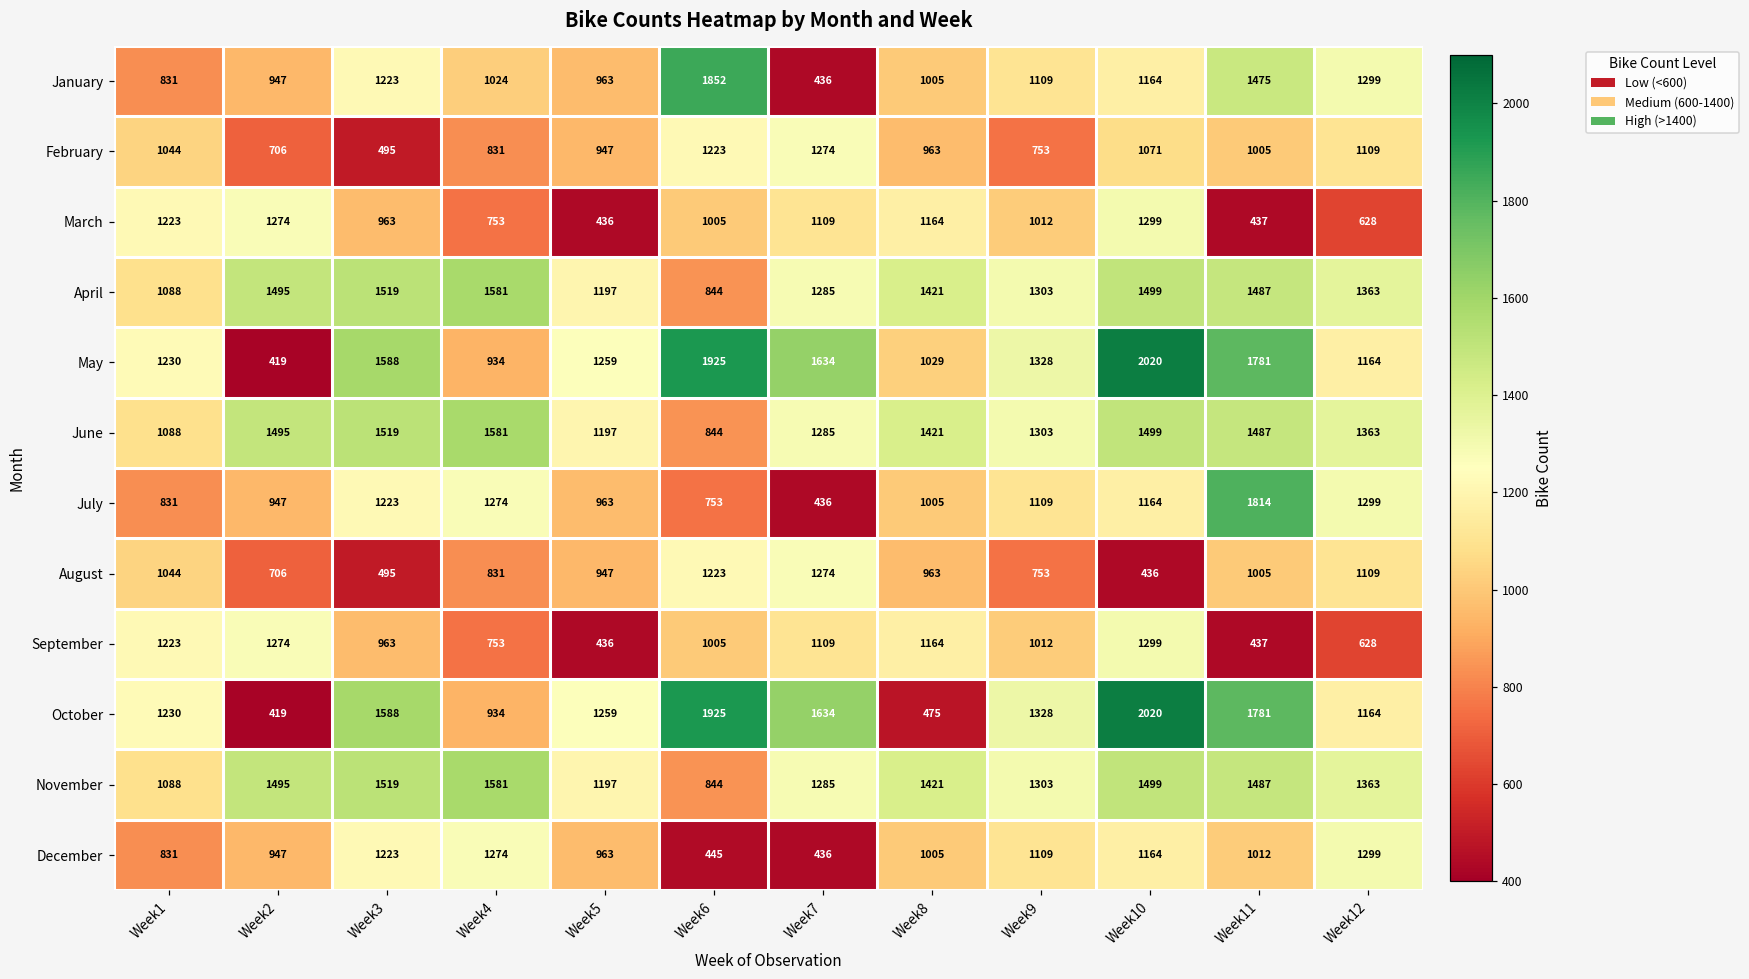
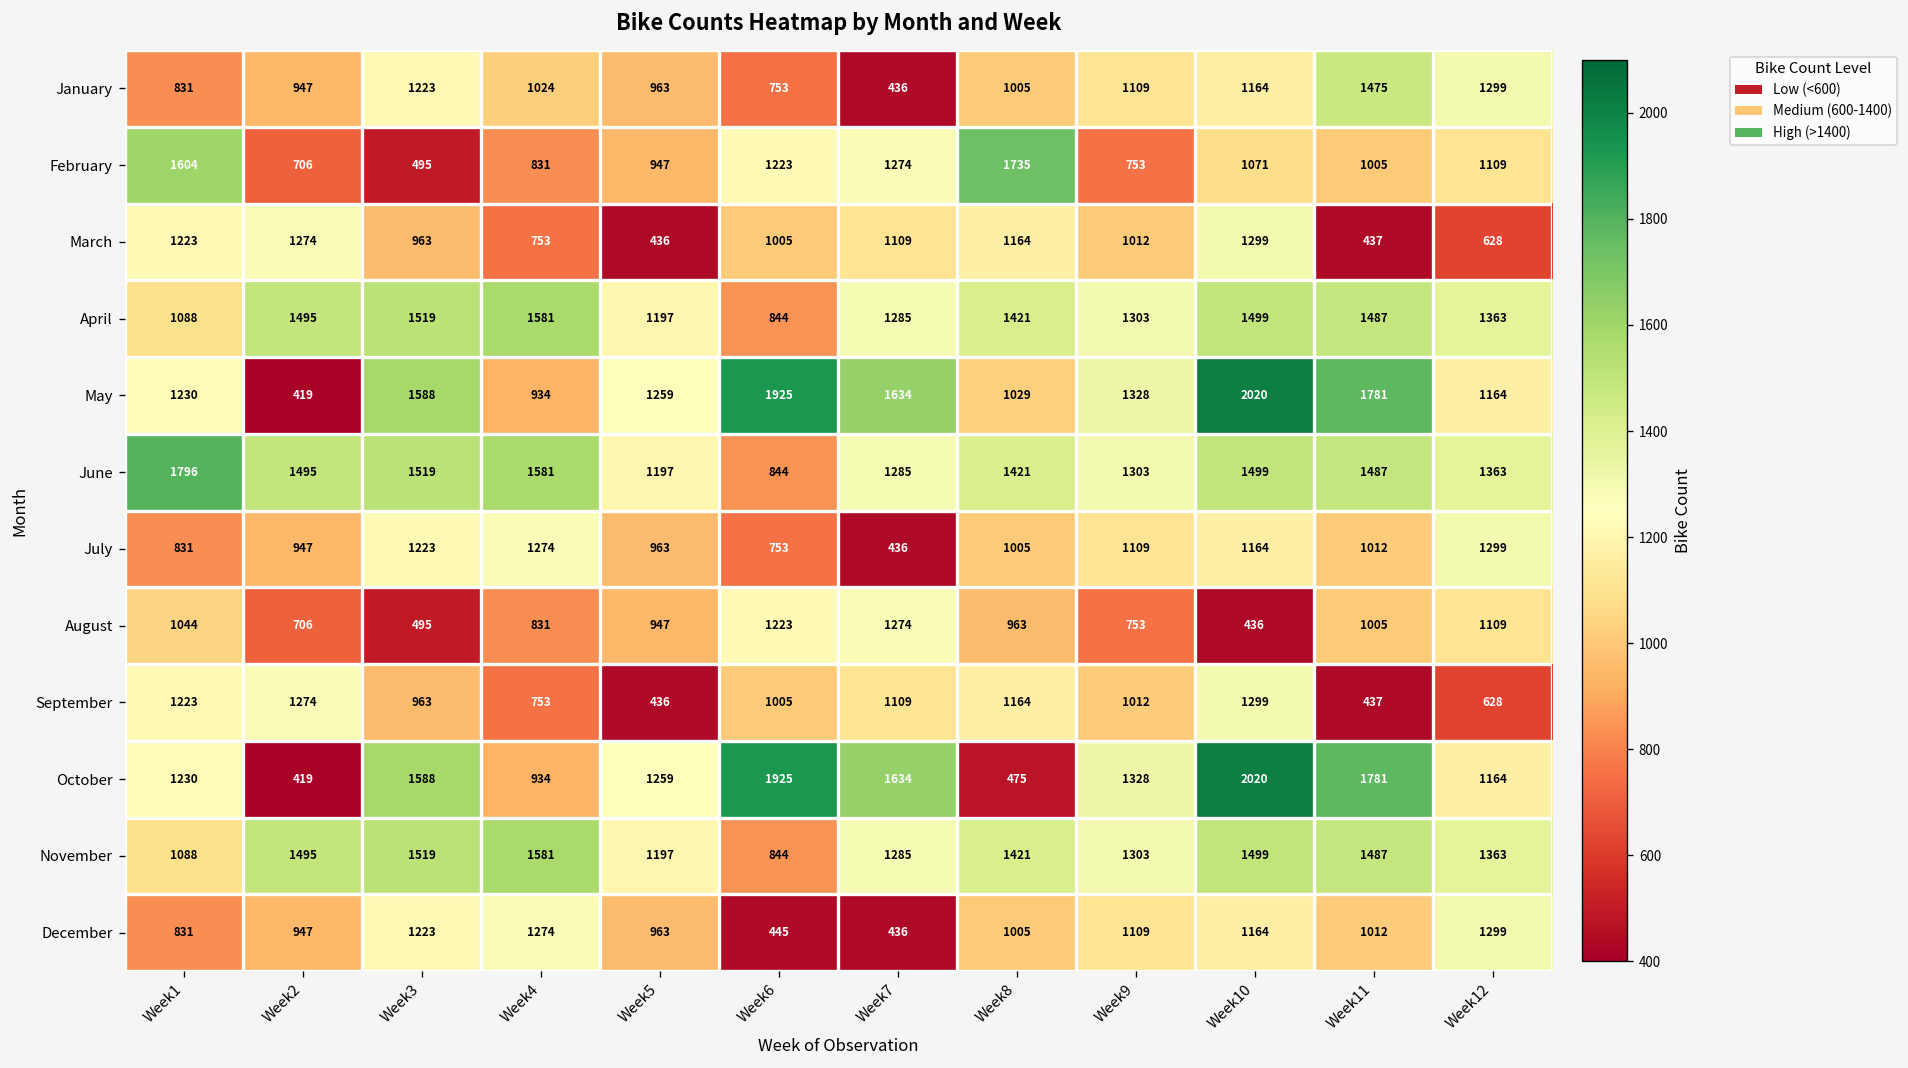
  {
    "January": {
      "Week1": 831,
      "Week2": 947,
      "Week3": 1223,
      "Week4": 1024,
      "Week5": 963,
-     "Week6": 1852,
+     "Week6": 753,
      "Week7": 436,
      "Week8": 1005,
      "Week9": 1109,
      "Week10": 1164,
      "Week11": 1475,
      "Week12": 1299
    },
    "February": {
-     "Week1": 1044,
+     "Week1": 1604,
      "Week2": 706,
      "Week3": 495,
      "Week4": 831,
      "Week5": 947,
      "Week6": 1223,
      "Week7": 1274,
-     "Week8": 963,
+     "Week8": 1735,
      "Week9": 753,
      "Week10": 1071,
      "Week11": 1005,
      "Week12": 1109
    },
    "March": {
      "Week1": 1223,
      "Week2": 1274,
      "Week3": 963,
      "Week4": 753,
      "Week5": 436,
      "Week6": 1005,
      "Week7": 1109,
      "Week8": 1164,
      "Week9": 1012,
      "Week10": 1299,
      "Week11": 437,
      "Week12": 628
    },
    "April": {
      "Week1": 1088,
      "Week2": 1495,
      "Week3": 1519,
      "Week4": 1581,
      "Week5": 1197,
      "Week6": 844,
      "Week7": 1285,
      "Week8": 1421,
      "Week9": 1303,
      "Week10": 1499,
      "Week11": 1487,
      "Week12": 1363
    },
    "May": {
      "Week1": 1230,
      "Week2": 419,
      "Week3": 1588,
      "Week4": 934,
      "Week5": 1259,
      "Week6": 1925,
      "Week7": 1634,
      "Week8": 1029,
      "Week9": 1328,
      "Week10": 2020,
      "Week11": 1781,
      "Week12": 1164
    },
    "June": {
-     "Week1": 1088,
+     "Week1": 1796,
      "Week2": 1495,
      "Week3": 1519,
      "Week4": 1581,
      "Week5": 1197,
      "Week6": 844,
      "Week7": 1285,
      "Week8": 1421,
      "Week9": 1303,
      "Week10": 1499,
      "Week11": 1487,
      "Week12": 1363
    },
    "July": {
      "Week1": 831,
      "Week2": 947,
      "Week3": 1223,
      "Week4": 1274,
      "Week5": 963,
      "Week6": 753,
      "Week7": 436,
      "Week8": 1005,
      "Week9": 1109,
      "Week10": 1164,
-     "Week11": 1814,
+     "Week11": 1012,
      "Week12": 1299
    },
    "August": {
      "Week1": 1044,
      "Week2": 706,
      "Week3": 495,
      "Week4": 831,
      "Week5": 947,
      "Week6": 1223,
      "Week7": 1274,
      "Week8": 963,
      "Week9": 753,
      "Week10": 436,
      "Week11": 1005,
      "Week12": 1109
    },
    "September": {
      "Week1": 1223,
      "Week2": 1274,
      "Week3": 963,
      "Week4": 753,
      "Week5": 436,
      "Week6": 1005,
      "Week7": 1109,
      "Week8": 1164,
      "Week9": 1012,
      "Week10": 1299,
      "Week11": 437,
      "Week12": 628
    },
    "October": {
      "Week1": 1230,
      "Week2": 419,
      "Week3": 1588,
      "Week4": 934,
      "Week5": 1259,
      "Week6": 1925,
      "Week7": 1634,
      "Week8": 475,
      "Week9": 1328,
      "Week10": 2020,
      "Week11": 1781,
      "Week12": 1164
    },
    "November": {
      "Week1": 1088,
      "Week2": 1495,
      "Week3": 1519,
      "Week4": 1581,
      "Week5": 1197,
      "Week6": 844,
      "Week7": 1285,
      "Week8": 1421,
      "Week9": 1303,
      "Week10": 1499,
      "Week11": 1487,
      "Week12": 1363
    },
    "December": {
      "Week1": 831,
      "Week2": 947,
      "Week3": 1223,
      "Week4": 1274,
      "Week5": 963,
      "Week6": 445,
      "Week7": 436,
      "Week8": 1005,
      "Week9": 1109,
      "Week10": 1164,
      "Week11": 1012,
      "Week12": 1299
    }
  }
